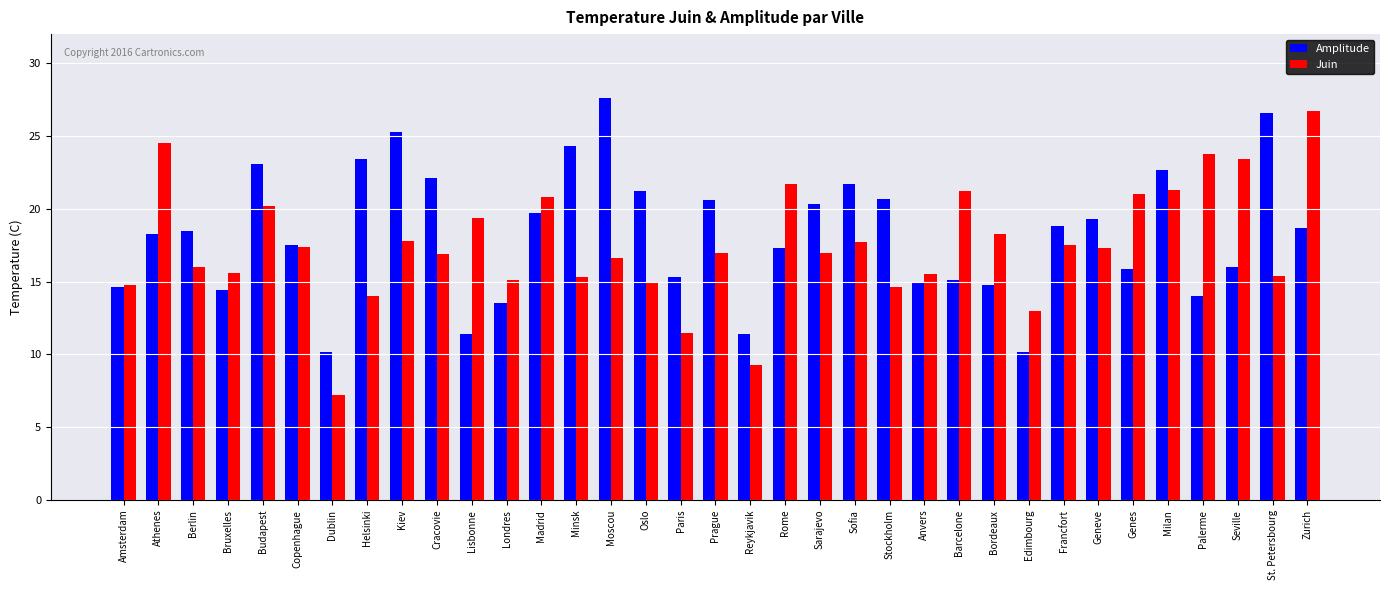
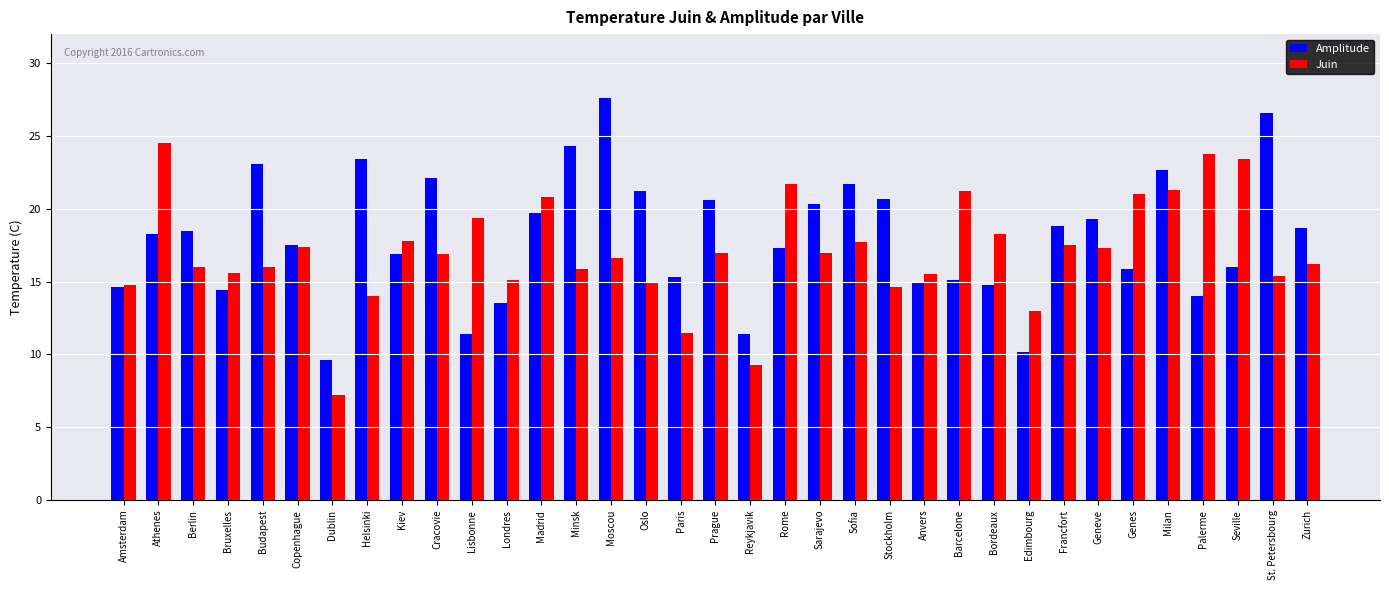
  {
    "Amplitude": {
      "Amsterdam": 14.6,
      "Athenes": 18.3,
      "Berlin": 18.5,
      "Bruxelles": 14.4,
      "Budapest": 23.1,
      "Copenhague": 17.5,
-     "Dublin": 10.2,
+     "Dublin": 9.6,
      "Helsinki": 23.4,
-     "Kiev": 25.3,
+     "Kiev": 16.9,
      "Cracovie": 22.1,
      "Lisbonne": 11.4,
      "Londres": 13.5,
      "Madrid": 19.7,
      "Minsk": 24.3,
      "Moscou": 27.6,
      "Oslo": 21.2,
      "Paris": 15.3,
      "Prague": 20.6,
      "Reykjavik": 11.4,
      "Rome": 17.3,
      "Sarajevo": 20.3,
      "Sofia": 21.7,
      "Stockholm": 20.7,
      "Anvers": 15.0,
      "Barcelone": 15.1,
      "Bordeaux": 14.8,
      "Edimbourg": 10.2,
      "Francfort": 18.8,
      "Geneve": 19.3,
      "Genes": 15.9,
      "Milan": 22.7,
      "Palerme": 14.0,
      "Seville": 16.0,
      "St. Petersbourg": 26.6,
      "Zurich": 18.7
    },
    "Juin": {
      "Amsterdam": 14.8,
      "Athenes": 24.5,
      "Berlin": 16.0,
      "Bruxelles": 15.6,
-     "Budapest": 20.2,
+     "Budapest": 16.0,
      "Copenhague": 17.4,
      "Dublin": 7.2,
      "Helsinki": 14.0,
      "Kiev": 17.8,
      "Cracovie": 16.9,
      "Lisbonne": 19.4,
      "Londres": 15.1,
      "Madrid": 20.8,
-     "Minsk": 15.3,
+     "Minsk": 15.9,
      "Moscou": 16.6,
      "Oslo": 14.9,
      "Paris": 11.5,
      "Prague": 17.0,
      "Reykjavik": 9.3,
      "Rome": 21.7,
      "Sarajevo": 17.0,
      "Sofia": 17.7,
      "Stockholm": 14.6,
      "Anvers": 15.5,
      "Barcelone": 21.2,
      "Bordeaux": 18.3,
      "Edimbourg": 13.0,
      "Francfort": 17.5,
      "Geneve": 17.3,
      "Genes": 21.0,
      "Milan": 21.3,
      "Palerme": 23.8,
      "Seville": 23.4,
      "St. Petersbourg": 15.4,
-     "Zurich": 26.7
+     "Zurich": 16.2
    }
  }
